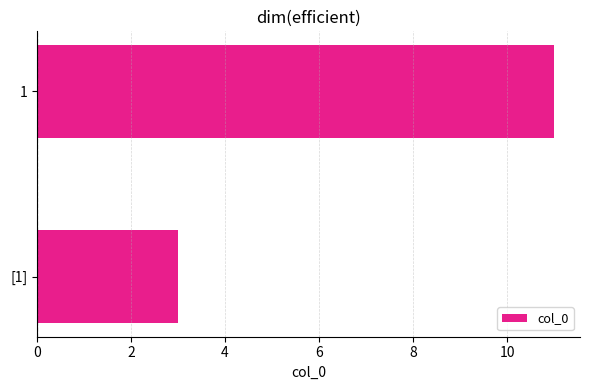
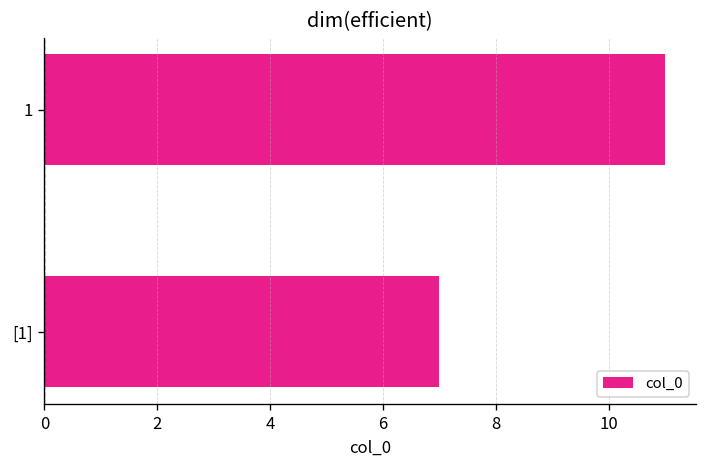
  {
    "1": 11,
-   "[1]": 3
+   "[1]": 7
  }
